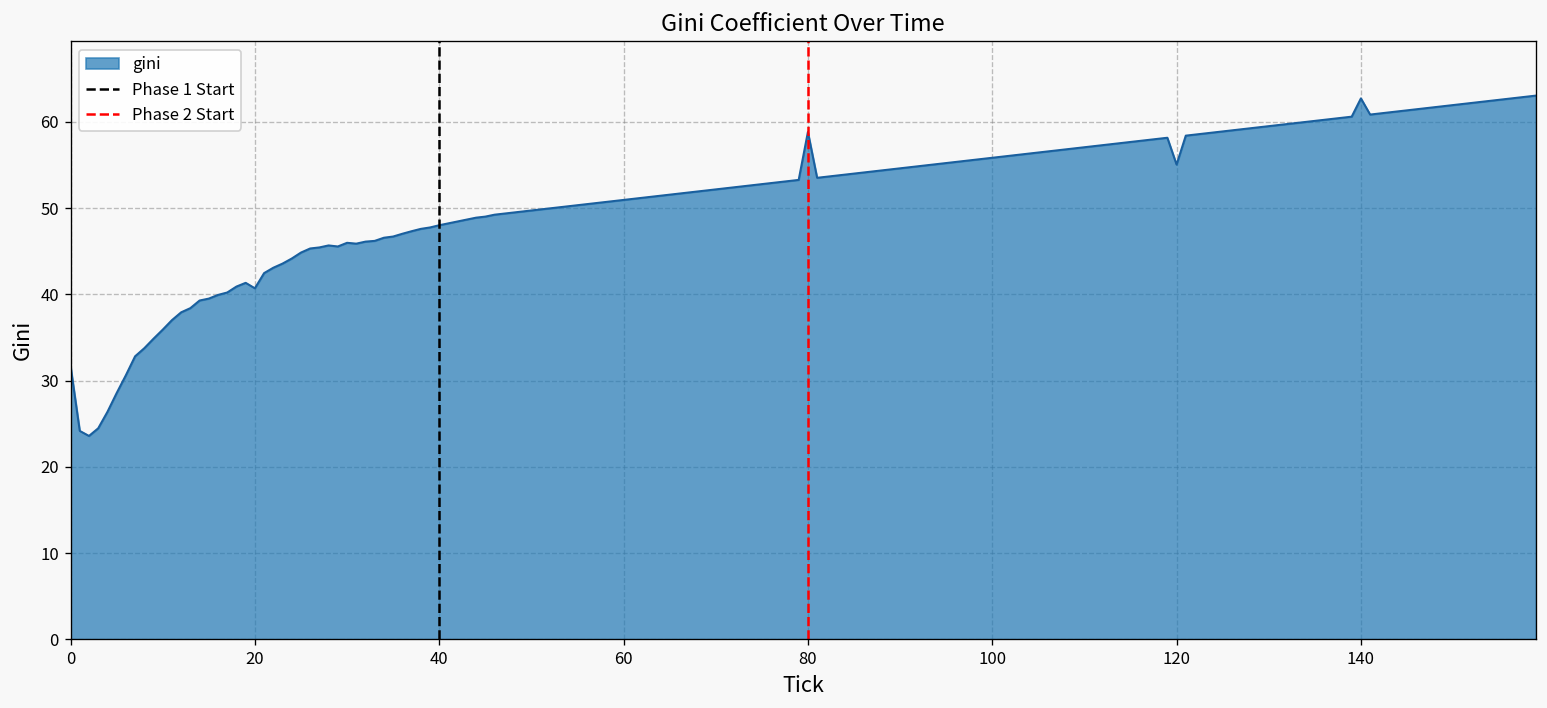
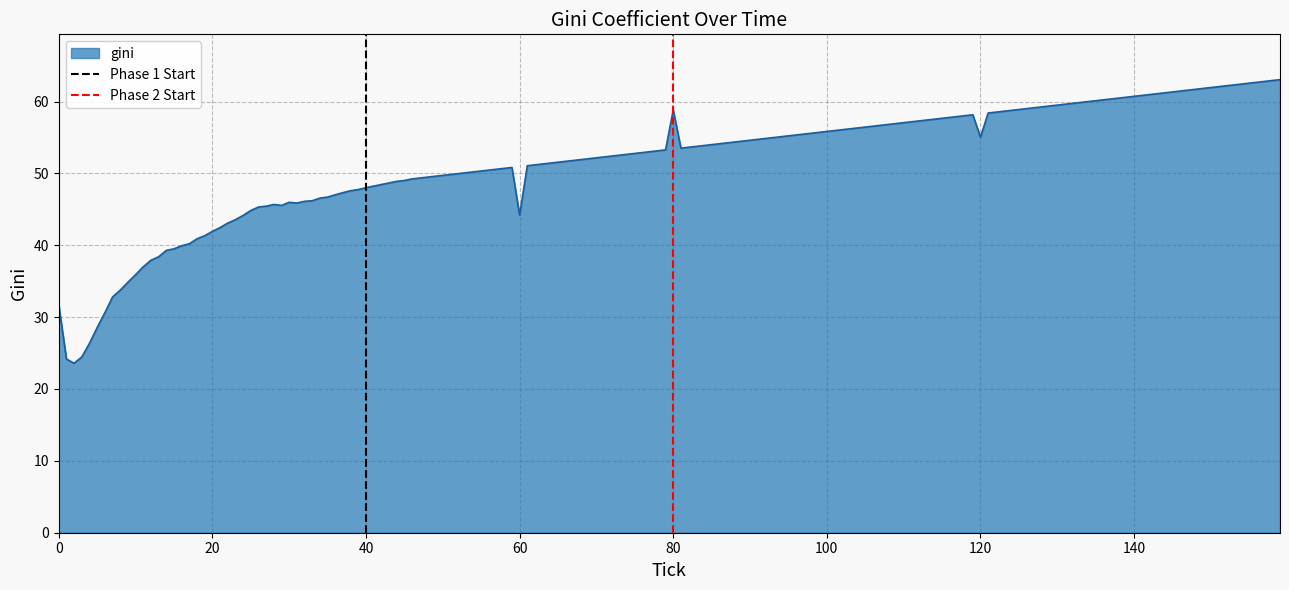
  {
    "0": 32,
-   "20": 41,
+   "20": 42,
    "40": 48,
-   "60": 51,
+   "60": 44,
    "80": 59,
    "100": 56,
    "120": 55,
-   "140": 63
+   "140": 61
  }
